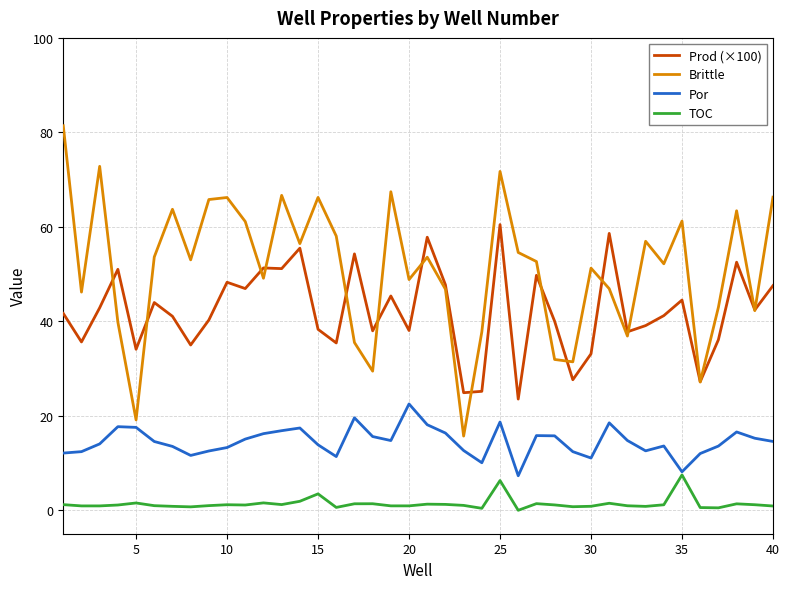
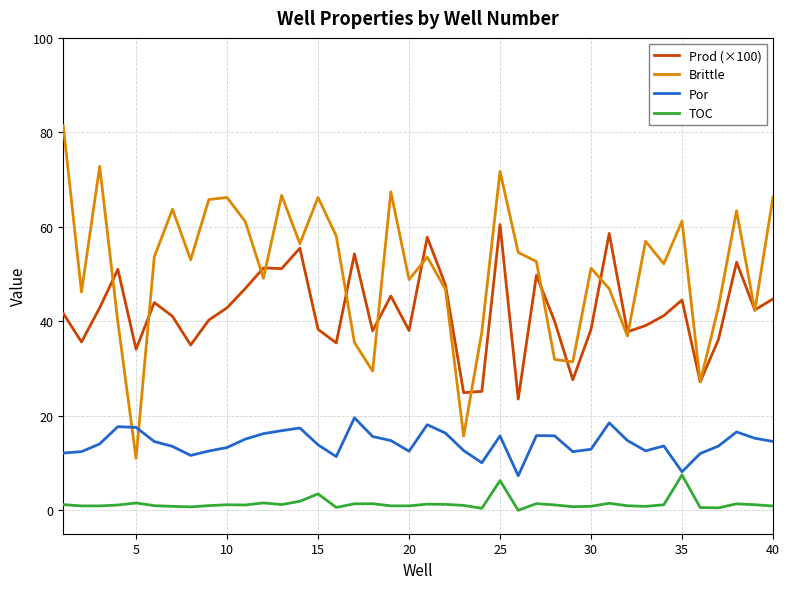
  {
    "Prod (×100)": {
      "5": 34,
-     "10": 48,
+     "10": 43,
      "15": 38,
      "20": 38,
      "25": 60,
-     "30": 33,
+     "30": 38,
      "35": 44,
-     "40": 48
+     "40": 45
    },
    "Brittle": {
-     "5": 19,
+     "5": 11,
      "10": 66,
      "15": 66,
      "20": 49,
      "25": 72,
      "30": 51,
      "35": 61,
      "40": 66
    },
    "Por": {
      "5": 18,
      "10": 13,
      "15": 14,
-     "20": 22,
-     "25": 19,
-     "30": 11,
+     "20": 12,
+     "25": 16,
+     "30": 13,
      "35": 8,
      "40": 15
    },
    "TOC": {
      "5": 2,
      "10": 1,
      "15": 3,
      "20": 1,
      "25": 6,
      "30": 1,
      "35": 7,
      "40": 1
    }
  }
